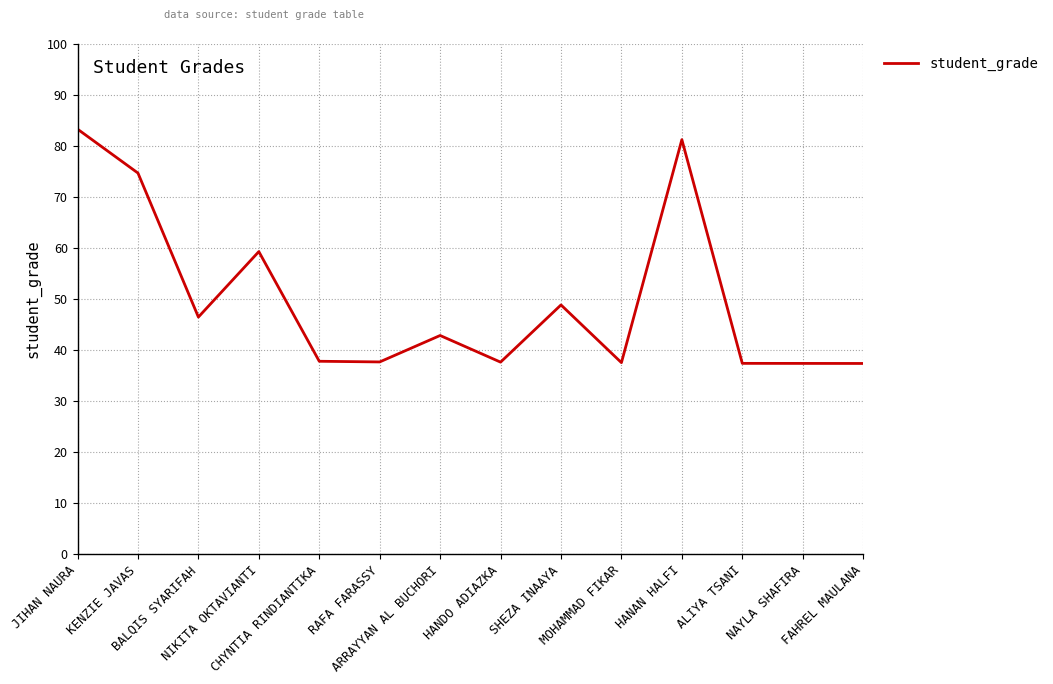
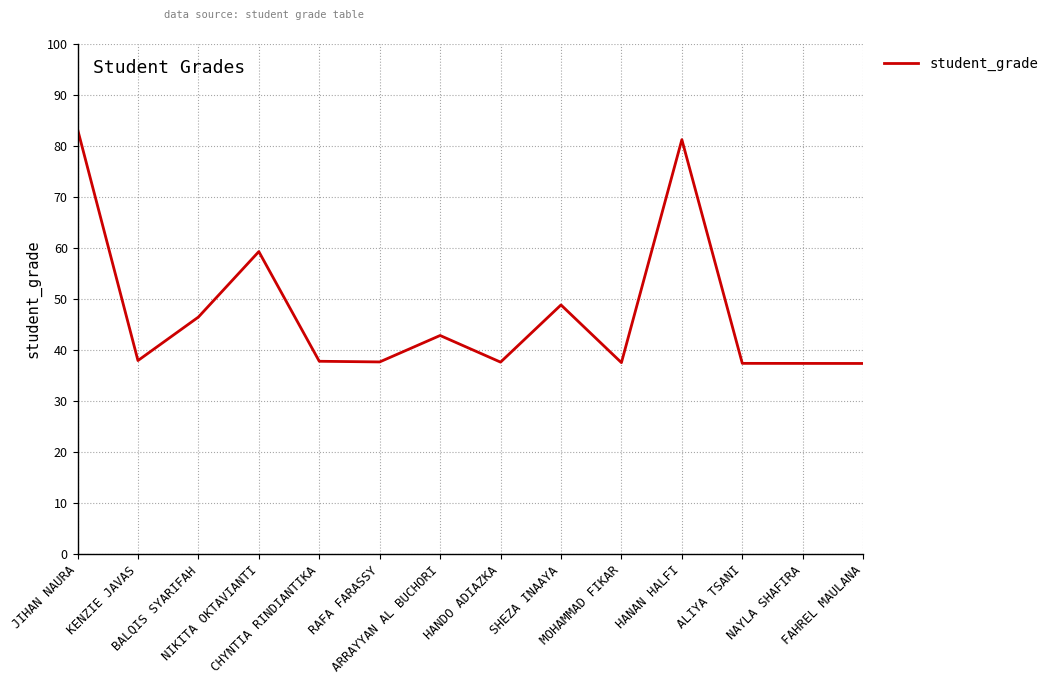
  {
    "JIHAN NAURA": 83,
-   "KENZIE JAVAS": 75,
+   "KENZIE JAVAS": 38,
    "BALQIS SYARIFAH": 46,
    "NIKITA OKTAVIANTI": 59,
    "CHYNTIA RINDIANTIKA": 38,
    "RAFA FARASSY": 38,
    "ARRAYYAN AL BUCHORI": 43,
    "HANDO ADIAZKA": 38,
    "SHEZA INAAYA": 49,
    "MOHAMMAD FIKAR": 38,
    "HANAN HALFI": 81,
    "ALIYA TSANI": 37,
    "NAYLA SHAFIRA": 37,
    "FAHREL MAULANA": 37
  }
